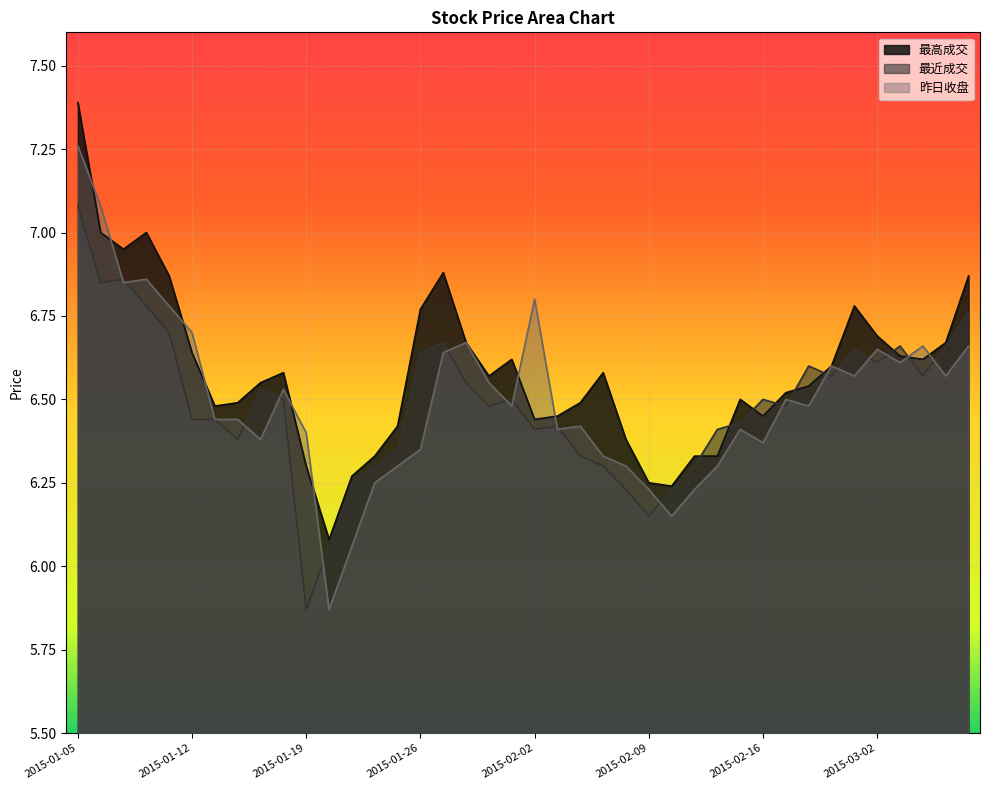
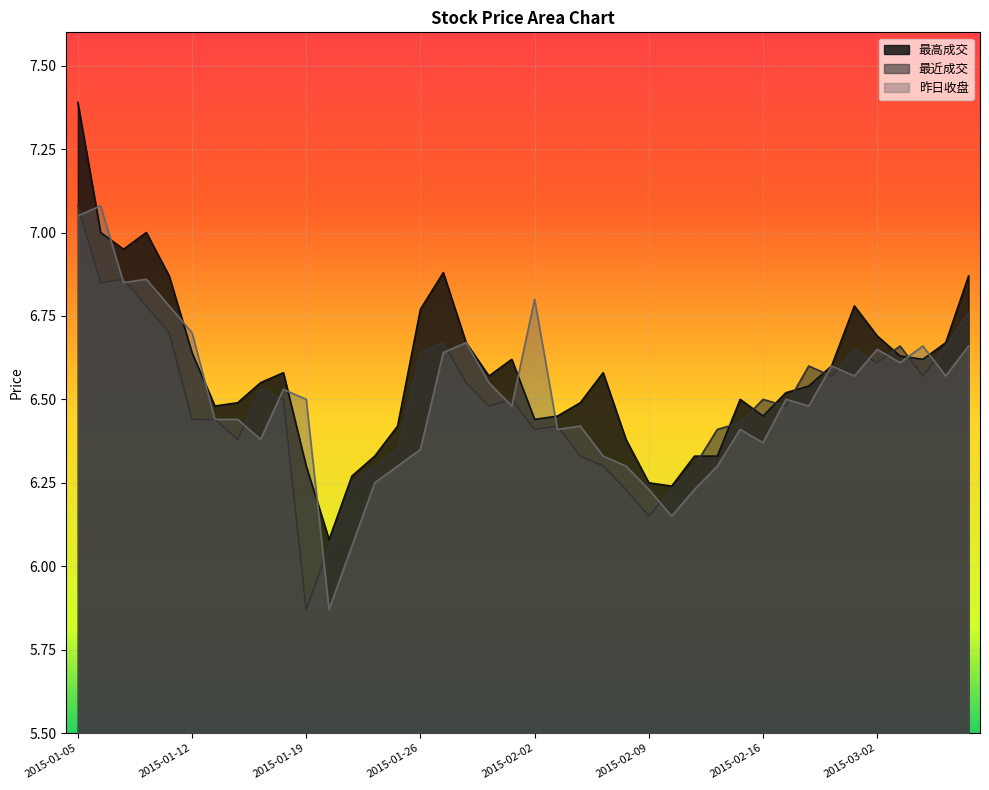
  {
    "昨日收盘": {
-     "2015-01-05": 7.26,
+     "2015-01-05": 7.05,
      "2015-01-12": 6.70,
-     "2015-01-19": 6.4,
+     "2015-01-19": 6.5,
      "2015-01-26": 6.35,
      "2015-02-02": 6.80,
      "2015-02-09": 6.23,
      "2015-02-16": 6.37,
      "2015-03-02": 6.65
    }
  }
